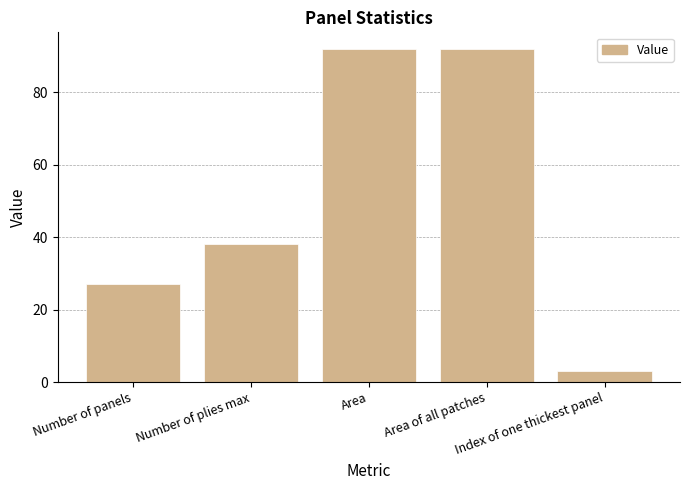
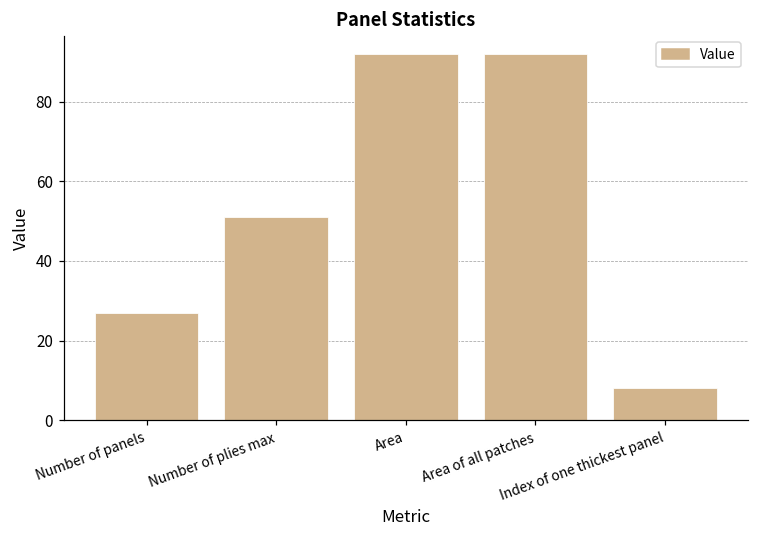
  {
    "Number of panels": 27,
-   "Number of plies max": 38,
+   "Number of plies max": 51,
    "Area": 92,
    "Area of all patches": 92,
-   "Index of one thickest panel": 3
+   "Index of one thickest panel": 8
  }
